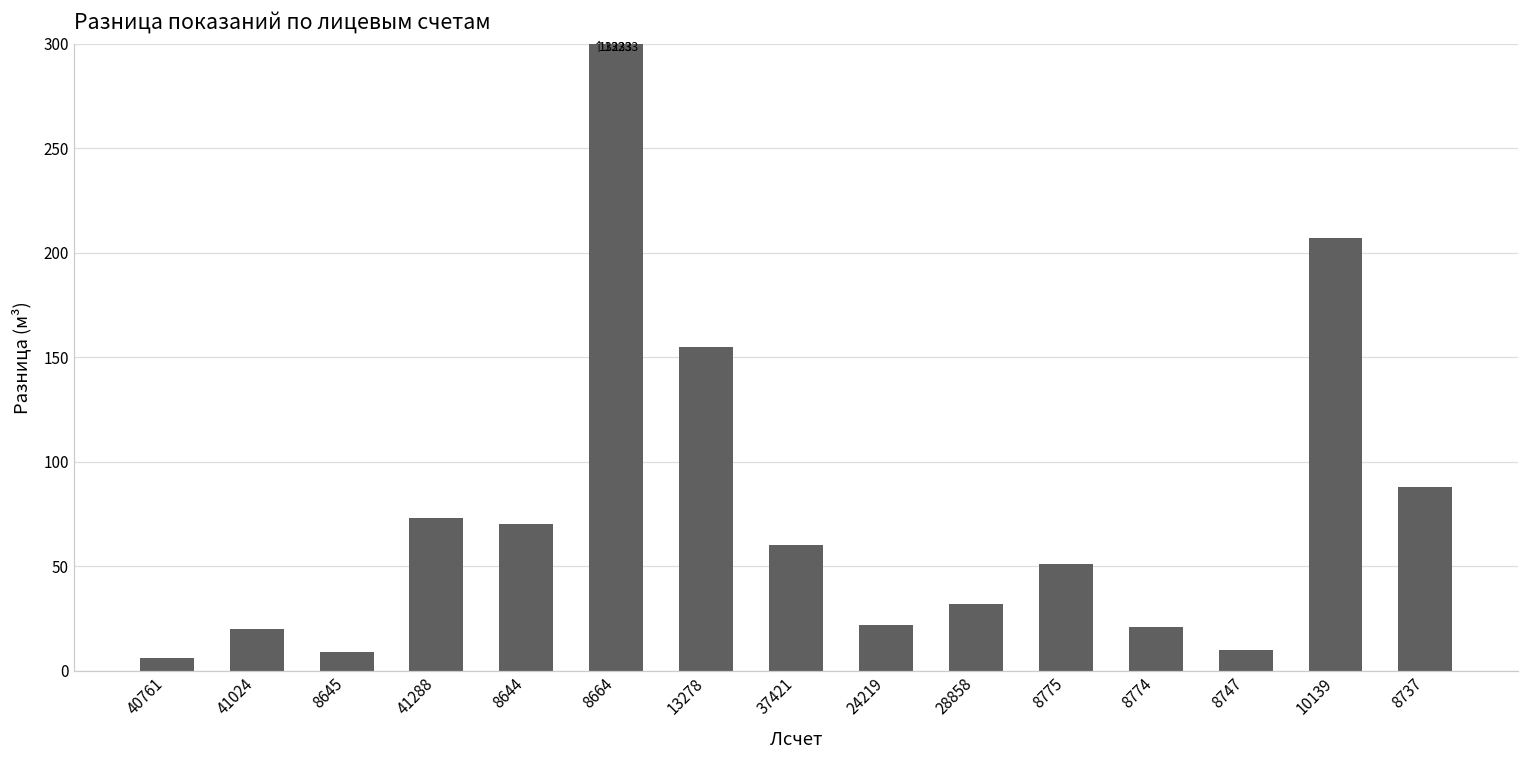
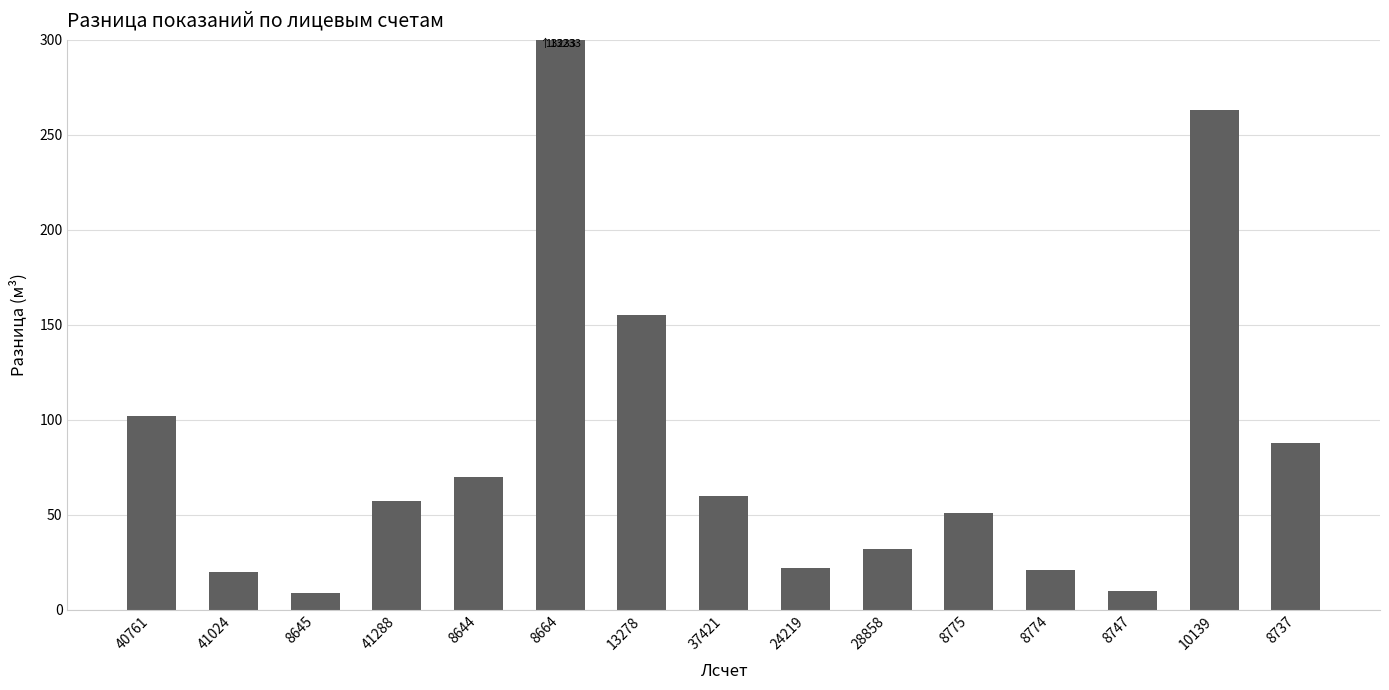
  {
-   "40761": 6,
+   "40761": 102,
    "41024": 20,
    "8645": 9,
-   "41288": 73,
+   "41288": 57,
    "8644": 70,
    "13278": 155,
    "37421": 60,
    "24219": 22,
    "28858": 32,
    "8775": 51,
    "8774": 21,
    "8747": 10,
-   "10139": 207,
+   "10139": 263,
    "8737": 88
  }
